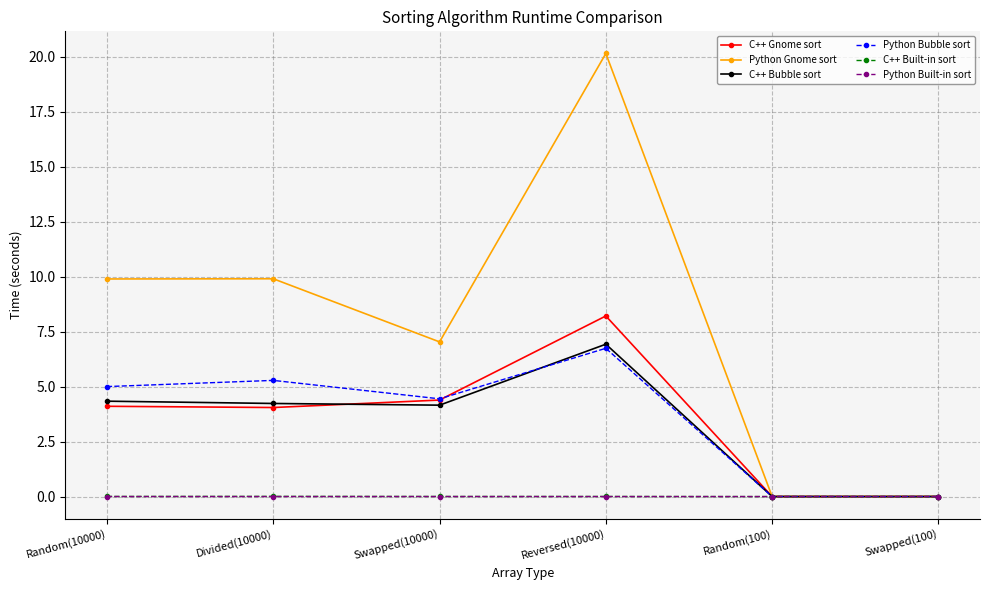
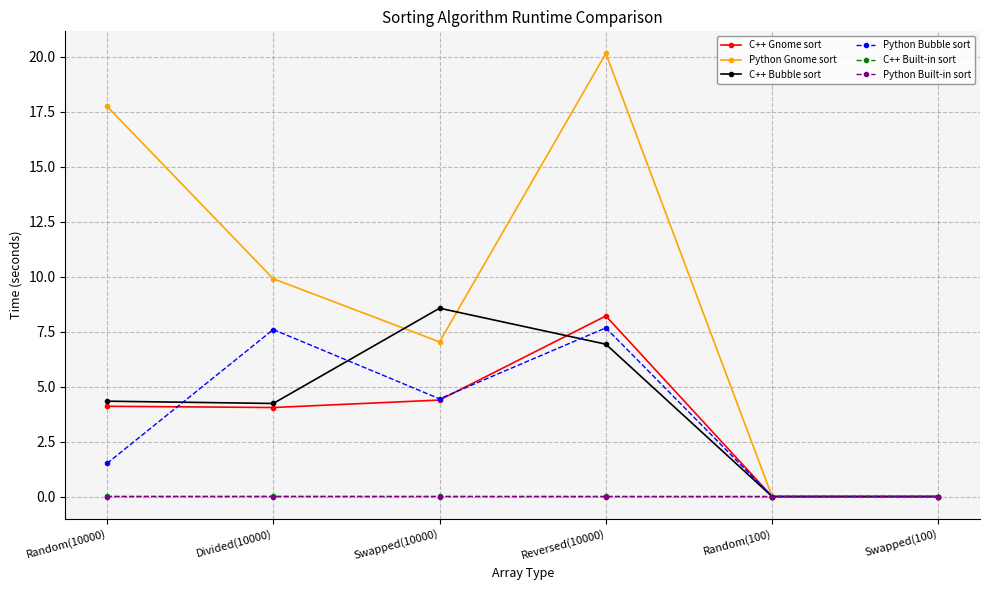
  {
    "C++ Gnome sort": {
      "Random(10000)": 4.1,
      "Divided(10000)": 4.0,
      "Reversed(10000)": 8.2
    },
    "Python Gnome sort": {
-     "Random(10000)": 9.9,
+     "Random(10000)": 17.7,
      "Divided(10000)": 9.9,
      "Swapped(10000)": 7.0,
      "Reversed(10000)": 20.1
    },
    "C++ Bubble sort": {
      "Random(10000)": 4.3,
      "Divided(10000)": 4.2,
-     "Swapped(10000)": 4.2,
+     "Swapped(10000)": 8.6,
      "Reversed(10000)": 6.9
    },
    "Python Bubble sort": {
-     "Random(10000)": 5.0,
-     "Divided(10000)": 5.3,
-     "Reversed(10000)": 6.7
+     "Random(10000)": 1.5,
+     "Divided(10000)": 7.6,
+     "Reversed(10000)": 7.7
    }
  }
